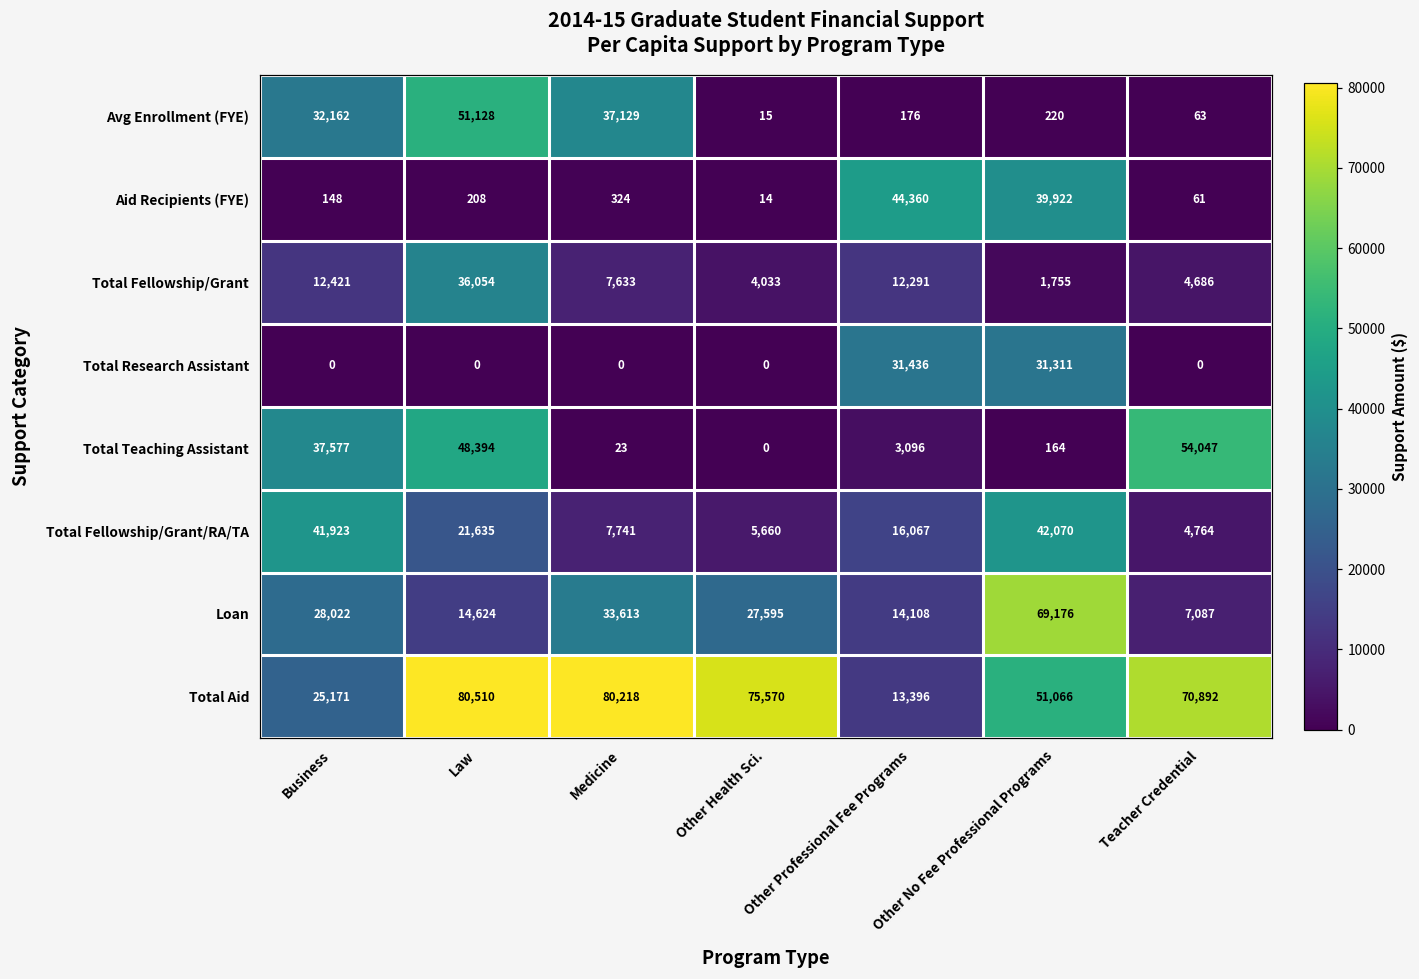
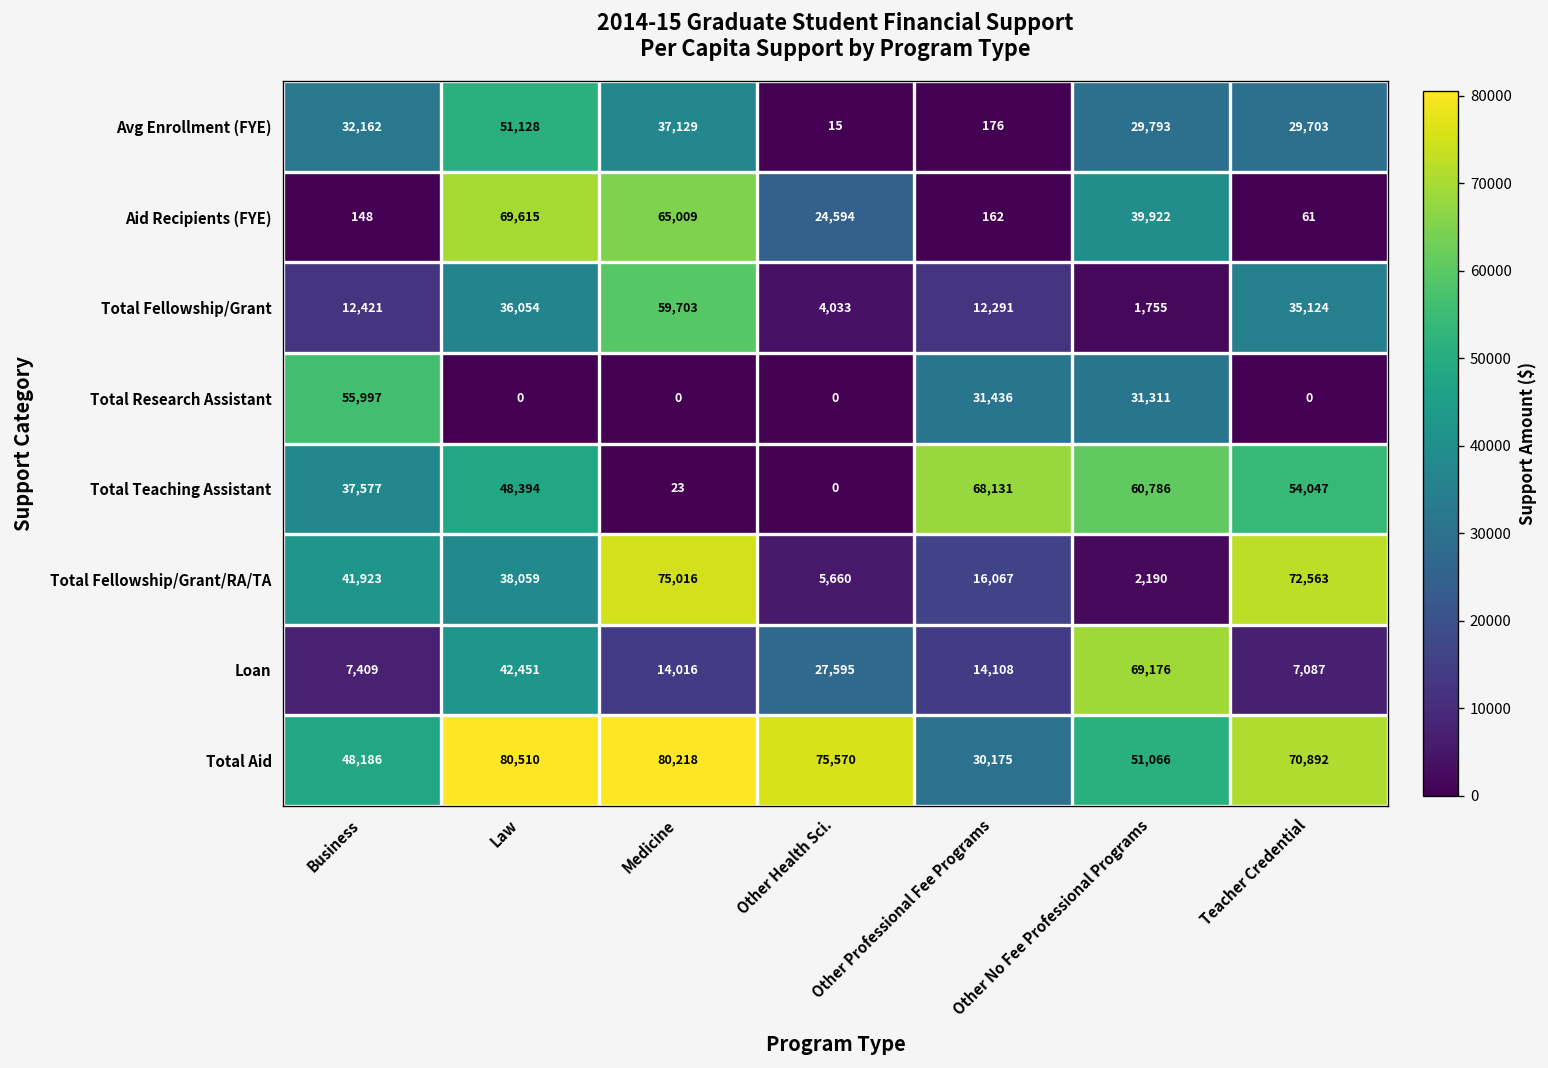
  {
    "Avg Enrollment (FYE)": {
      "Business": "32,162",
      "Law": "51,128",
      "Medicine": "37,129",
      "Other Health Sci.": "15",
      "Other Professional Fee Programs": "176",
-     "Other No Fee Professional Programs": "220",
-     "Teacher Credential": "63"
+     "Other No Fee Professional Programs": "29,793",
+     "Teacher Credential": "29,703"
    },
    "Aid Recipients (FYE)": {
      "Business": "148",
-     "Law": "208",
-     "Medicine": "324",
-     "Other Health Sci.": "14",
-     "Other Professional Fee Programs": "44,360",
+     "Law": "69,615",
+     "Medicine": "65,009",
+     "Other Health Sci.": "24,594",
+     "Other Professional Fee Programs": "162",
      "Other No Fee Professional Programs": "39,922",
      "Teacher Credential": "61"
    },
    "Total Fellowship/Grant": {
      "Business": "12,421",
      "Law": "36,054",
-     "Medicine": "7,633",
+     "Medicine": "59,703",
      "Other Health Sci.": "4,033",
      "Other Professional Fee Programs": "12,291",
      "Other No Fee Professional Programs": "1,755",
-     "Teacher Credential": "4,686"
+     "Teacher Credential": "35,124"
    },
    "Total Research Assistant": {
-     "Business": "0",
+     "Business": "55,997",
      "Law": "0",
      "Medicine": "0",
      "Other Health Sci.": "0",
      "Other Professional Fee Programs": "31,436",
      "Other No Fee Professional Programs": "31,311",
      "Teacher Credential": "0"
    },
    "Total Teaching Assistant": {
      "Business": "37,577",
      "Law": "48,394",
      "Medicine": "23",
      "Other Health Sci.": "0",
-     "Other Professional Fee Programs": "3,096",
-     "Other No Fee Professional Programs": "164",
+     "Other Professional Fee Programs": "68,131",
+     "Other No Fee Professional Programs": "60,786",
      "Teacher Credential": "54,047"
    },
    "Total Fellowship/Grant/RA/TA": {
      "Business": "41,923",
-     "Law": "21,635",
-     "Medicine": "7,741",
+     "Law": "38,059",
+     "Medicine": "75,016",
      "Other Health Sci.": "5,660",
      "Other Professional Fee Programs": "16,067",
-     "Other No Fee Professional Programs": "42,070",
-     "Teacher Credential": "4,764"
+     "Other No Fee Professional Programs": "2,190",
+     "Teacher Credential": "72,563"
    },
    "Loan": {
-     "Business": "28,022",
-     "Law": "14,624",
-     "Medicine": "33,613",
+     "Business": "7,409",
+     "Law": "42,451",
+     "Medicine": "14,016",
      "Other Health Sci.": "27,595",
      "Other Professional Fee Programs": "14,108",
      "Other No Fee Professional Programs": "69,176",
      "Teacher Credential": "7,087"
    },
    "Total Aid": {
-     "Business": "25,171",
+     "Business": "48,186",
      "Law": "80,510",
      "Medicine": "80,218",
      "Other Health Sci.": "75,570",
-     "Other Professional Fee Programs": "13,396",
+     "Other Professional Fee Programs": "30,175",
      "Other No Fee Professional Programs": "51,066",
      "Teacher Credential": "70,892"
    }
  }
